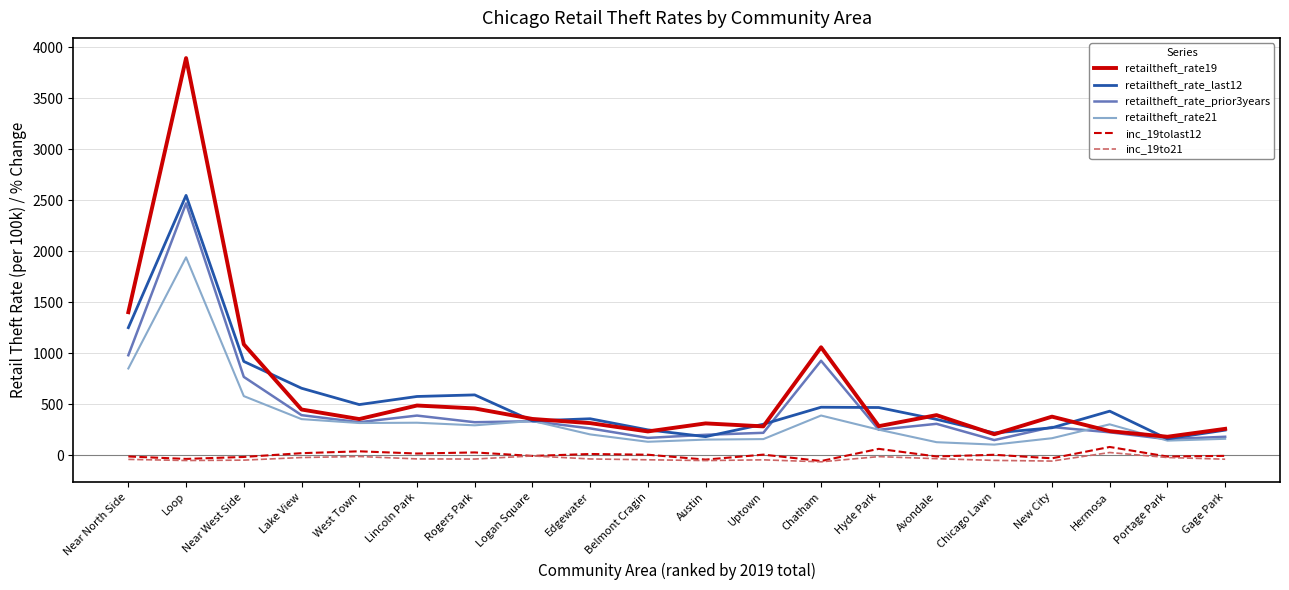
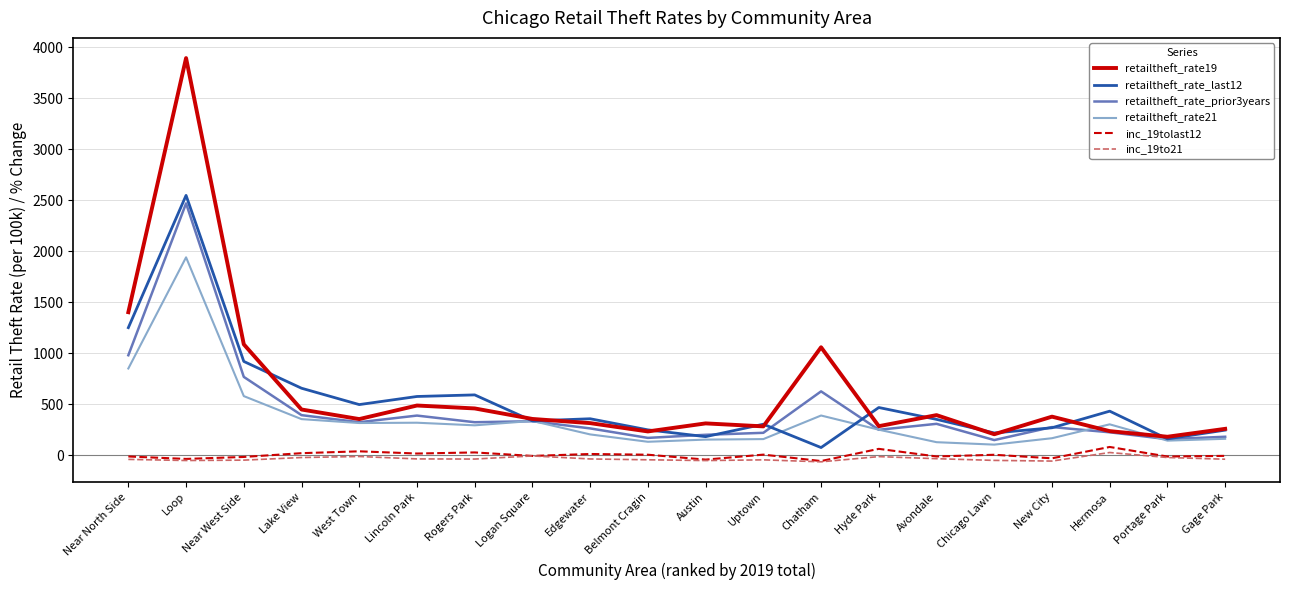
  {
    "retailtheft_rate_last12": {
      "Near North Side": 1250,
      "Loop": 2550,
      "Near West Side": 920,
      "Lake View": 660,
      "West Town": 500,
      "Lincoln Park": 580,
      "Rogers Park": 590,
      "Edgewater": 360,
-     "Chatham": 470,
+     "Chatham": 80,
      "Hyde Park": 470,
      "Avondale": 350,
      "Hermosa": 430
    },
    "retailtheft_rate_prior3years": {
      "Near North Side": 980,
      "Loop": 2470,
      "Near West Side": 770,
      "Lake View": 390,
      "Lincoln Park": 390,
      "Rogers Park": 320,
      "Edgewater": 260,
      "Belmont Cragin": 170,
      "Uptown": 220,
-     "Chatham": 930,
+     "Chatham": 630,
      "Avondale": 310,
      "Chicago Lawn": 150
    },
    "retailtheft_rate21": {
      "Near North Side": 850,
      "Loop": 1940,
      "Near West Side": 580,
      "Lake View": 360,
      "Lincoln Park": 320,
      "Rogers Park": 290,
      "Edgewater": 210,
      "Belmont Cragin": 130,
      "Austin": 150,
      "Uptown": 160,
      "Chatham": 390,
      "Avondale": 130,
      "Chicago Lawn": 110,
      "New City": 170,
      "Hermosa": 300
    },
    "inc_19to21": {
      "Near North Side": -40,
      "Near West Side": -50,
      "Lake View": -20,
      "West Town": -10,
      "Lincoln Park": -30,
      "Rogers Park": -40,
      "Edgewater": -40,
      "Belmont Cragin": -40,
      "Uptown": -40,
      "Hyde Park": -10,
      "Chicago Lawn": -50,
      "New City": -60,
      "Hermosa": 30,
      "Gage Park": -40
    }
  }
